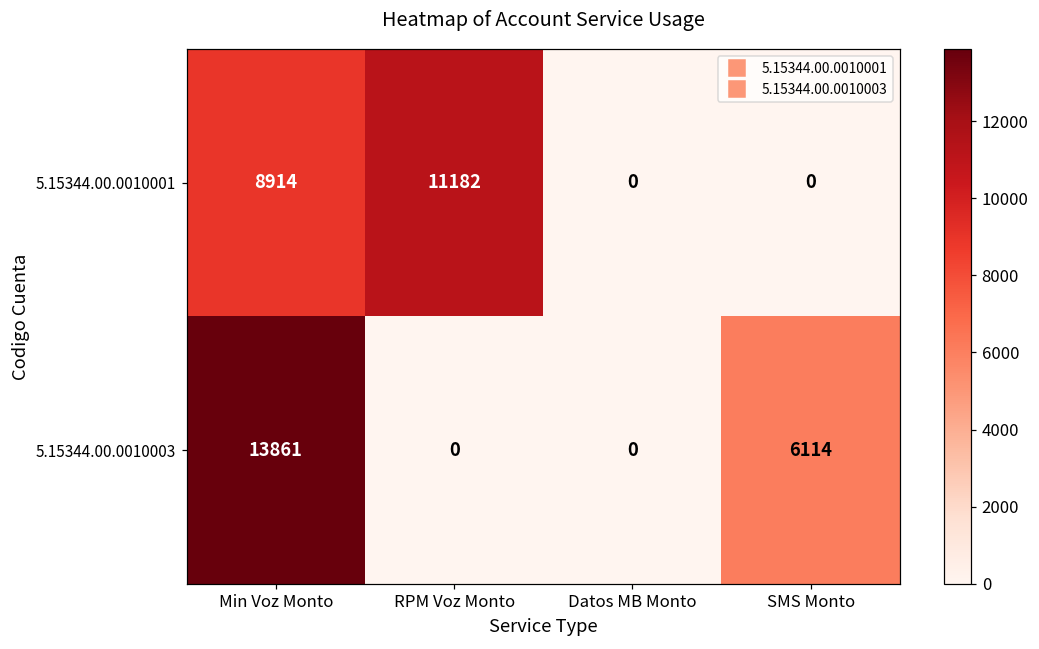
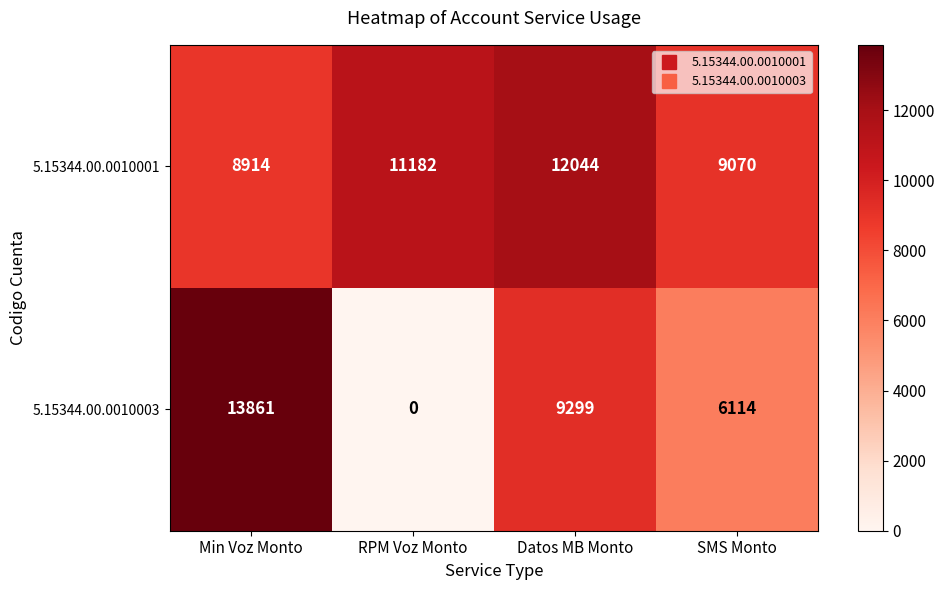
  {
    "5.15344.00.0010001": {
      "Min Voz Monto": 8914,
      "RPM Voz Monto": 11182,
-     "Datos MB Monto": 0,
-     "SMS Monto": 0
+     "Datos MB Monto": 12044,
+     "SMS Monto": 9070
    },
    "5.15344.00.0010003": {
      "Min Voz Monto": 13861,
      "RPM Voz Monto": 0,
-     "Datos MB Monto": 0,
+     "Datos MB Monto": 9299,
      "SMS Monto": 6114
    }
  }
